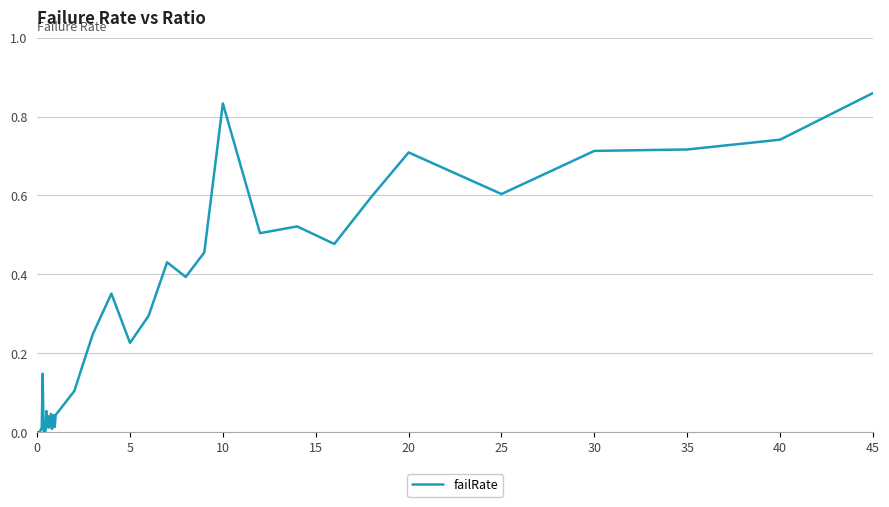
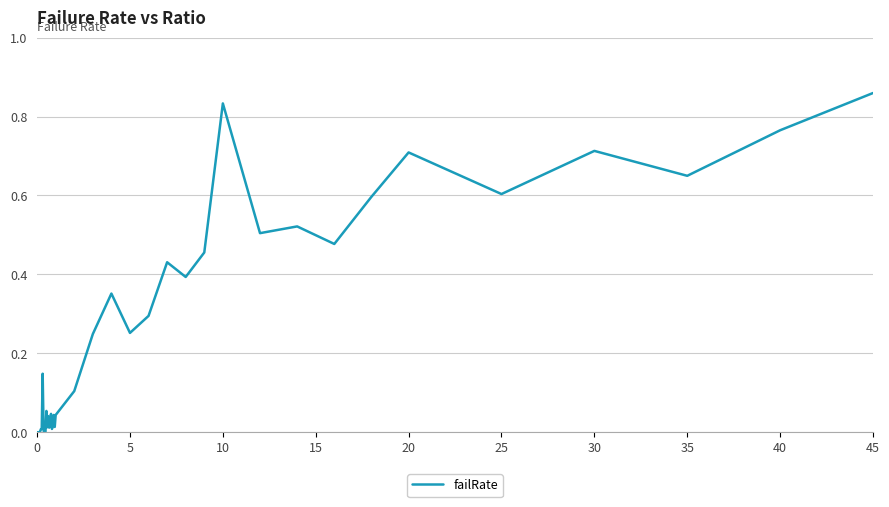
  {
    "0": 0.00,
-   "5": 0.23,
+   "5": 0.25,
    "10": 0.83,
    "20": 0.71,
    "25": 0.60,
    "30": 0.71,
-   "35": 0.72,
-   "40": 0.74,
+   "35": 0.65,
+   "40": 0.77,
    "45": 0.86
  }
